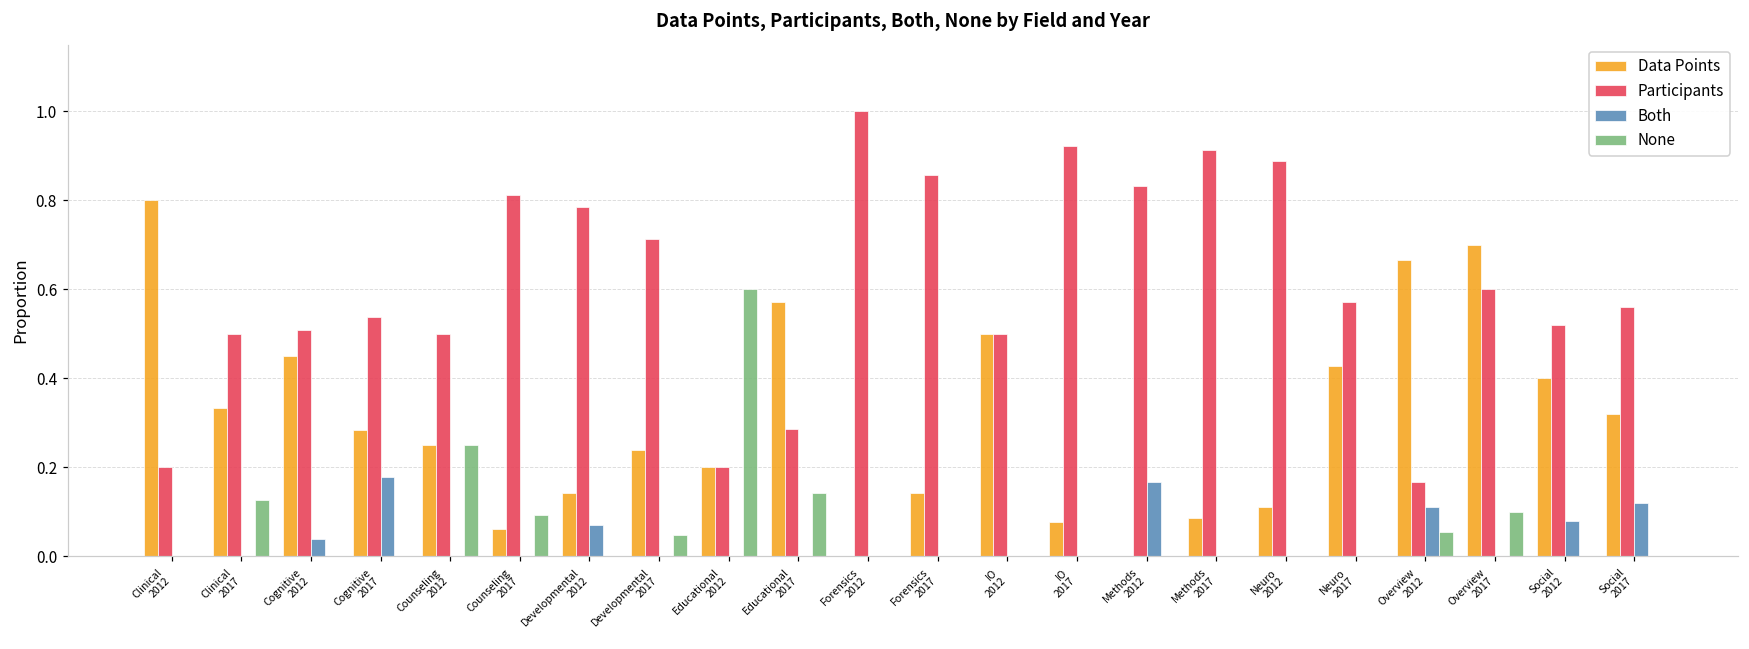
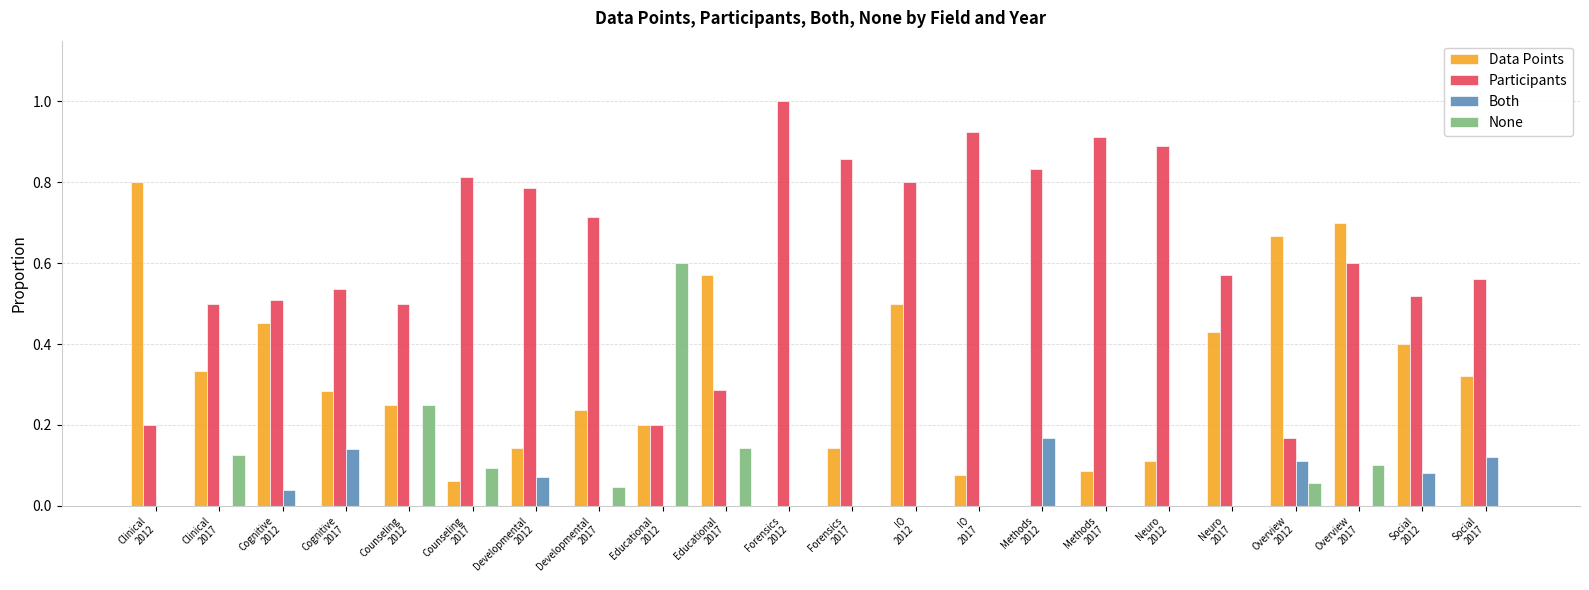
  {
    "Data Points": {
      "Clinical 2012": 0.80,
      "Clinical 2017": 0.33,
      "Cognitive 2012": 0.45,
      "Cognitive 2017": 0.28,
      "Counseling 2012": 0.25,
      "Counseling 2017": 0.06,
      "Developmental 2012": 0.14,
      "Developmental 2017": 0.24,
      "Educational 2012": 0.20,
      "Educational 2017": 0.57,
      "Forensics 2012": 0.00,
      "Forensics 2017": 0.14,
      "IO 2012": 0.50,
      "IO 2017": 0.08,
      "Methods 2012": 0.00,
      "Methods 2017": 0.09,
      "Neuro 2012": 0.11,
      "Neuro 2017": 0.43,
      "Overview 2012": 0.67,
      "Overview 2017": 0.70,
      "Social 2012": 0.40,
      "Social 2017": 0.32
    },
    "Participants": {
      "Clinical 2012": 0.2,
      "Clinical 2017": 0.5,
      "Cognitive 2012": 0.51,
      "Cognitive 2017": 0.54,
      "Counseling 2012": 0.5,
      "Counseling 2017": 0.81,
      "Developmental 2012": 0.79,
      "Developmental 2017": 0.71,
      "Educational 2012": 0.2,
      "Educational 2017": 0.29,
      "Forensics 2012": 1.0,
      "Forensics 2017": 0.86,
-     "IO 2012": 0.5,
+     "IO 2012": 0.8,
      "IO 2017": 0.92,
      "Methods 2012": 0.83,
      "Methods 2017": 0.91,
      "Neuro 2012": 0.89,
      "Neuro 2017": 0.57,
      "Overview 2012": 0.17,
      "Overview 2017": 0.6,
      "Social 2012": 0.52,
      "Social 2017": 0.56
    },
    "Both": {
      "Clinical 2012": 0.00,
      "Clinical 2017": 0.00,
      "Cognitive 2012": 0.04,
-     "Cognitive 2017": 0.18,
+     "Cognitive 2017": 0.14,
      "Counseling 2012": 0.00,
      "Counseling 2017": 0.00,
      "Developmental 2012": 0.07,
      "Developmental 2017": 0.00,
      "Educational 2012": 0.00,
      "Educational 2017": 0.00,
      "Forensics 2012": 0.00,
      "Forensics 2017": 0.00,
      "IO 2012": 0.00,
      "IO 2017": 0.00,
      "Methods 2012": 0.17,
      "Methods 2017": 0.00,
      "Neuro 2012": 0.00,
      "Neuro 2017": 0.00,
      "Overview 2012": 0.11,
      "Overview 2017": 0.00,
      "Social 2012": 0.08,
      "Social 2017": 0.12
    },
    "None": {
      "Clinical 2012": 0.00,
      "Clinical 2017": 0.13,
      "Cognitive 2012": 0.00,
      "Cognitive 2017": 0.00,
      "Counseling 2012": 0.25,
      "Counseling 2017": 0.09,
      "Developmental 2012": 0.00,
      "Developmental 2017": 0.05,
      "Educational 2012": 0.60,
      "Educational 2017": 0.14,
      "Forensics 2012": 0.00,
      "Forensics 2017": 0.00,
      "IO 2012": 0.00,
      "IO 2017": 0.00,
      "Methods 2012": 0.00,
      "Methods 2017": 0.00,
      "Neuro 2012": 0.00,
      "Neuro 2017": 0.00,
      "Overview 2012": 0.06,
      "Overview 2017": 0.10,
      "Social 2012": 0.00,
      "Social 2017": 0.00
    }
  }
